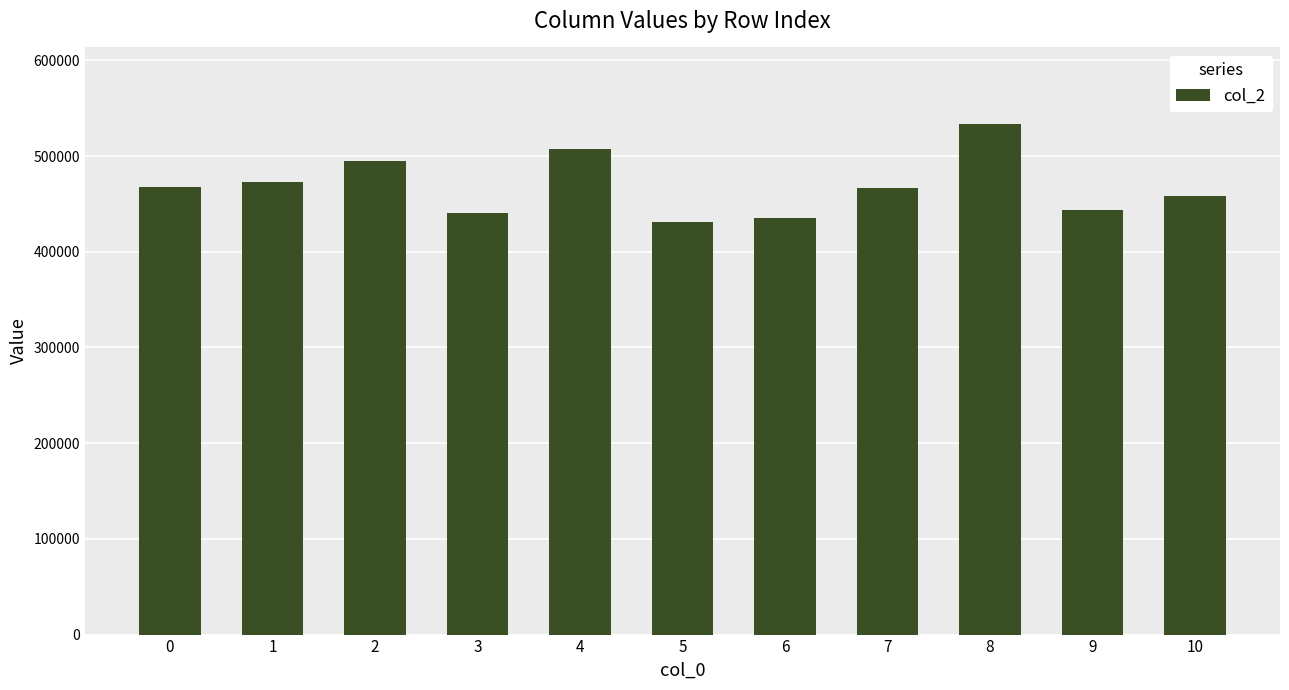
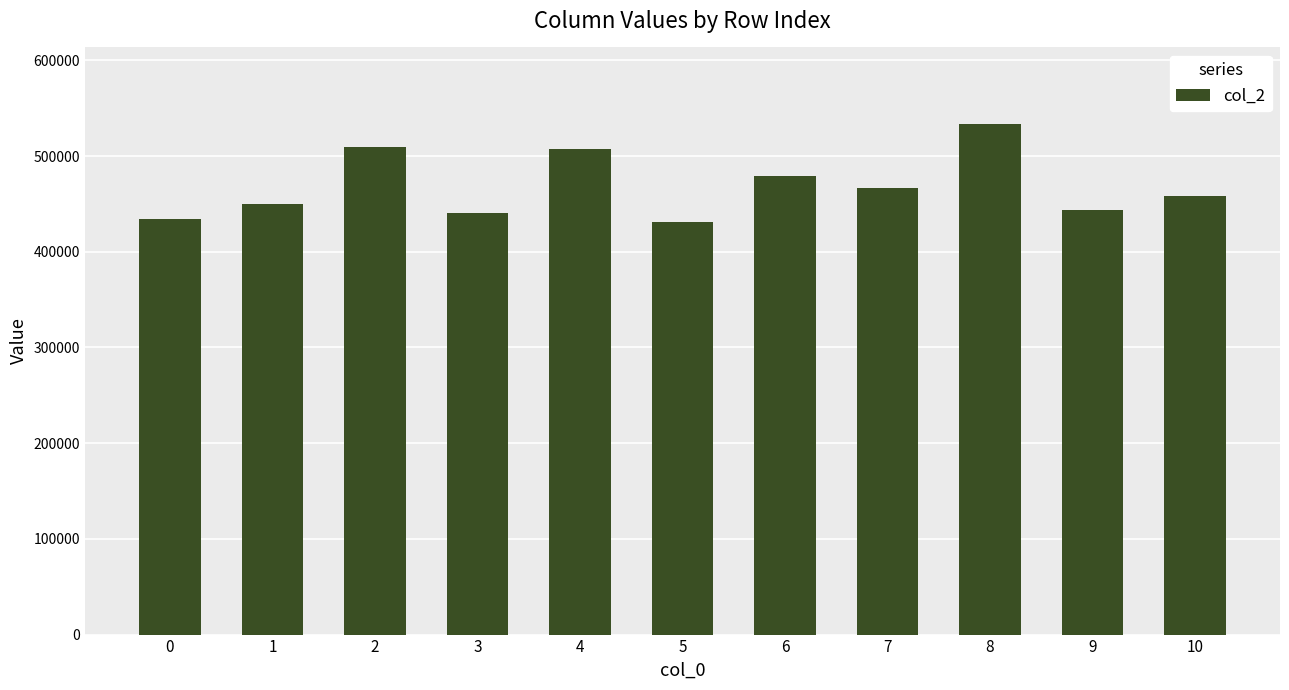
  {
-   "0": 470000,
-   "1": 470000,
-   "2": 490000,
+   "0": 430000,
+   "1": 450000,
+   "2": 510000,
    "3": 440000,
    "4": 510000,
    "5": 430000,
-   "6": 440000,
+   "6": 480000,
    "7": 470000,
    "8": 530000,
    "9": 440000,
    "10": 460000
  }
